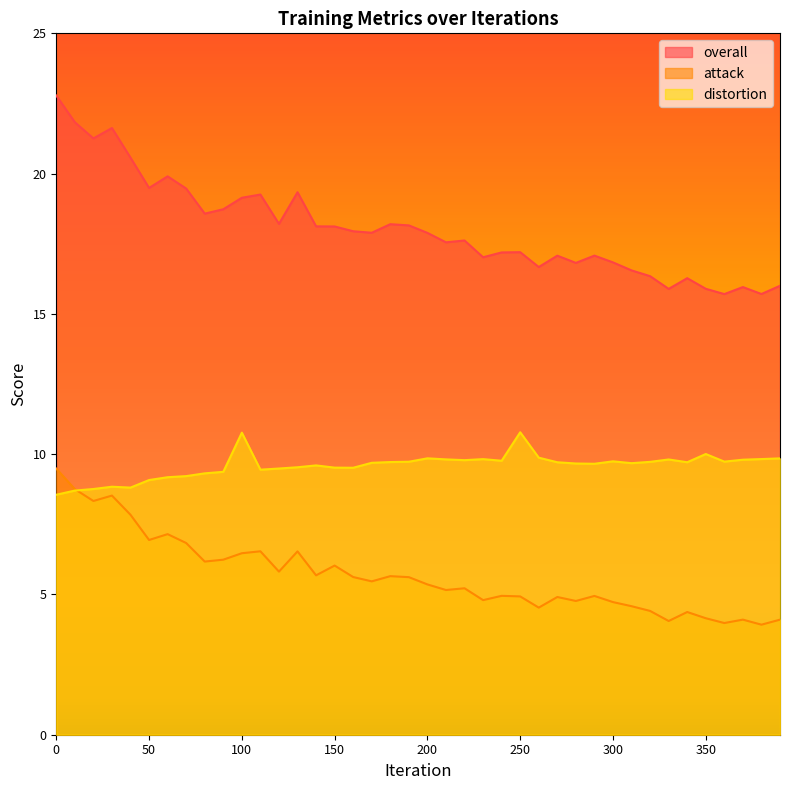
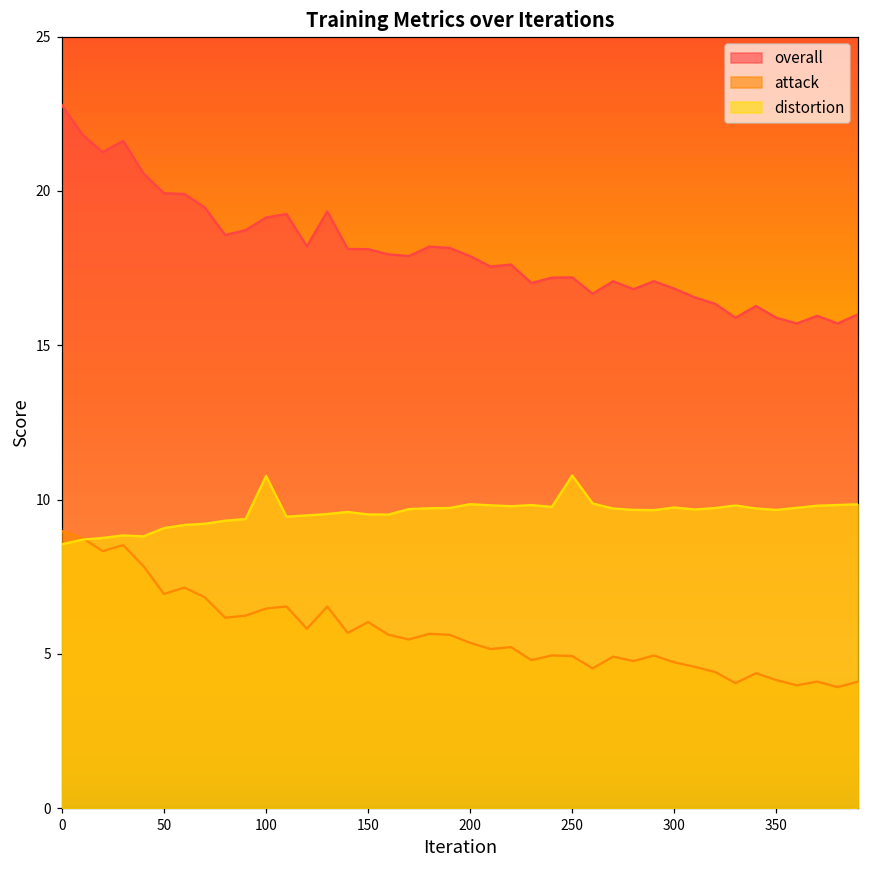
  {
    "overall": {
      "0": 22.8,
-     "50": 19.5,
+     "50": 19.9,
      "100": 19.1,
      "150": 18.1,
      "200": 17.9,
      "250": 17.2,
      "300": 16.8,
      "350": 15.9
    },
    "attack": {
-     "0": 9.5,
+     "0": 9.0,
      "50": 6.9,
      "100": 6.5,
      "150": 6.0,
      "200": 5.4,
      "250": 4.9,
      "300": 4.7,
      "350": 4.2
    },
    "distortion": {
      "0": 8.6,
      "50": 9.1,
      "100": 10.8,
      "150": 9.5,
      "200": 9.9,
      "250": 10.8,
      "300": 9.7,
-     "350": 10.0
+     "350": 9.7
    }
  }
